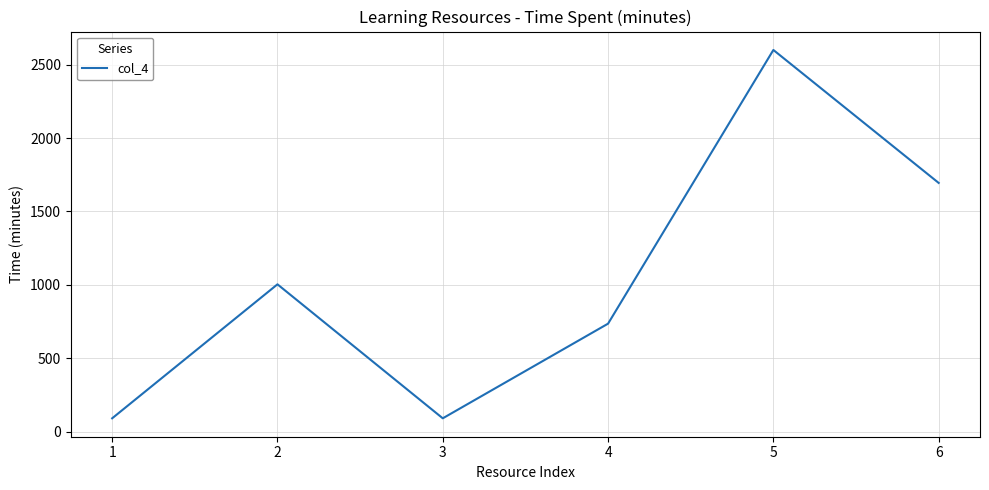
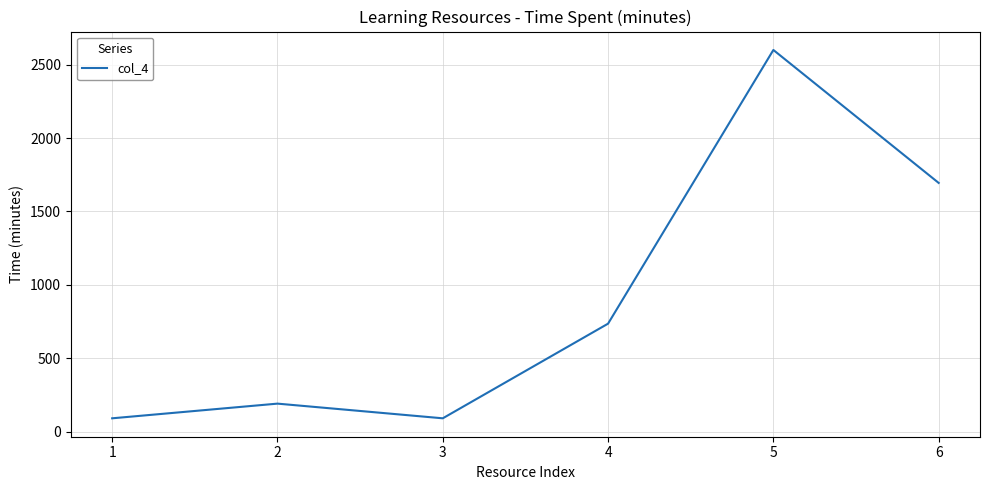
  {
    "1": 90,
-   "2": 1000,
+   "2": 190,
    "3": 90,
    "4": 740,
    "5": 2600,
    "6": 1690
  }
